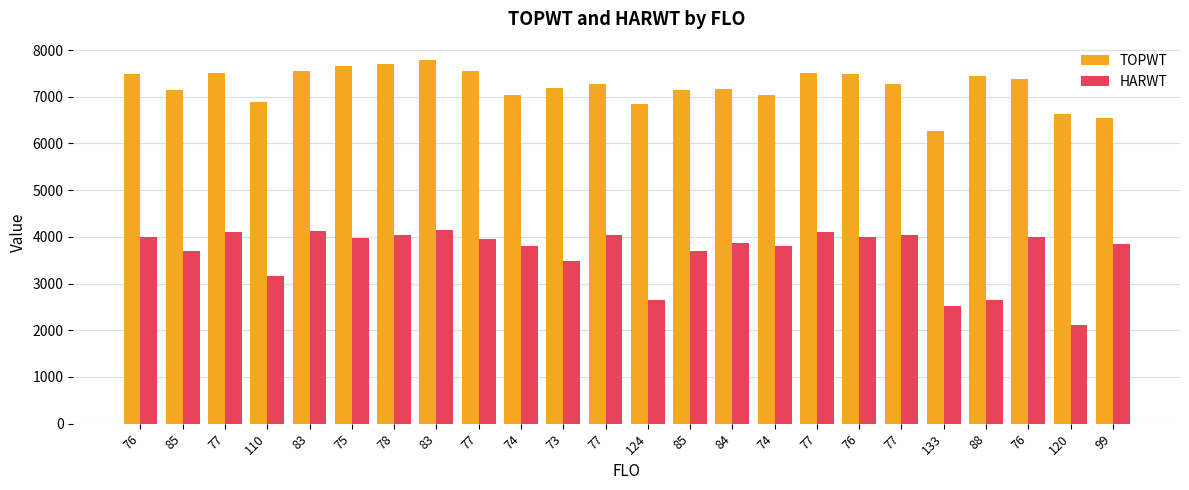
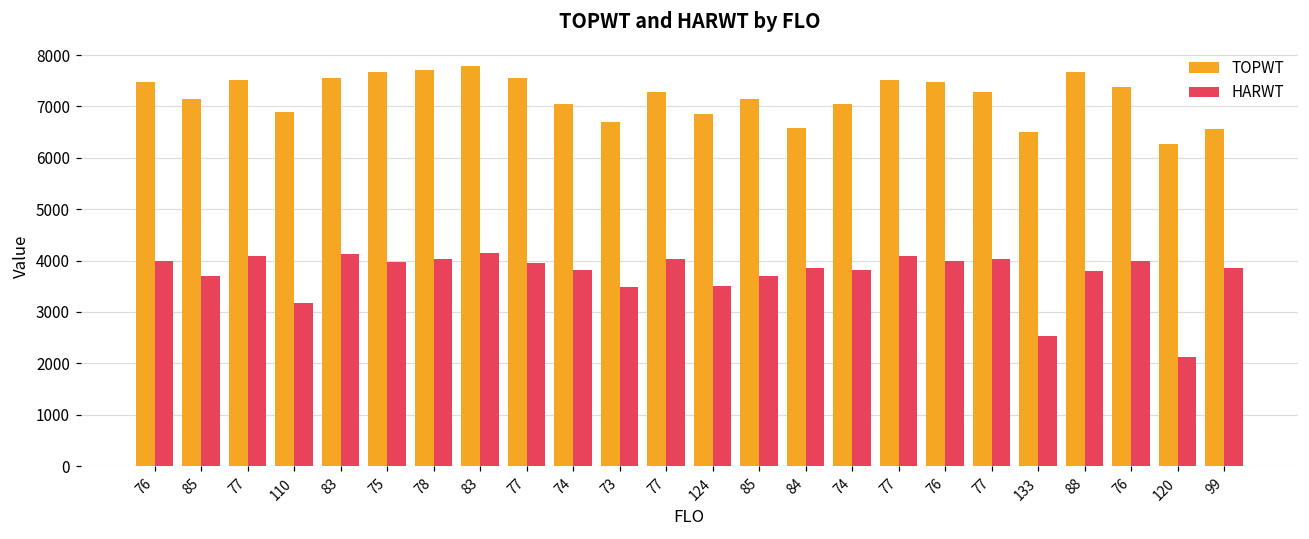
  {
    "TOPWT": {
      "110": 6900,
      "75": 7700,
      "78": 7700,
-     "73": 7200,
+     "73": 6700,
      "124": 6900,
-     "84": 7200,
-     "133": 6300,
-     "88": 7400,
-     "120": 6600,
+     "84": 6600,
+     "133": 6500,
+     "88": 7700,
+     "120": 6300,
      "99": 6600
    },
    "HARWT": {
      "110": 3200,
      "75": 4000,
      "78": 4000,
      "73": 3500,
-     "124": 2700,
+     "124": 3500,
      "84": 3900,
      "133": 2500,
-     "88": 2600,
+     "88": 3800,
      "120": 2100,
      "99": 3900
    }
  }
